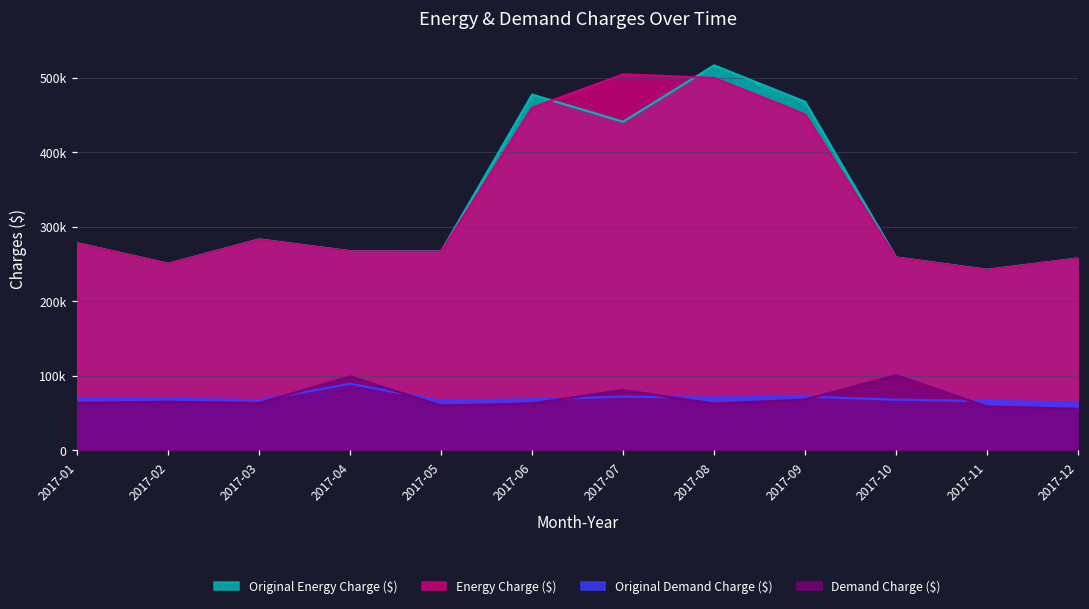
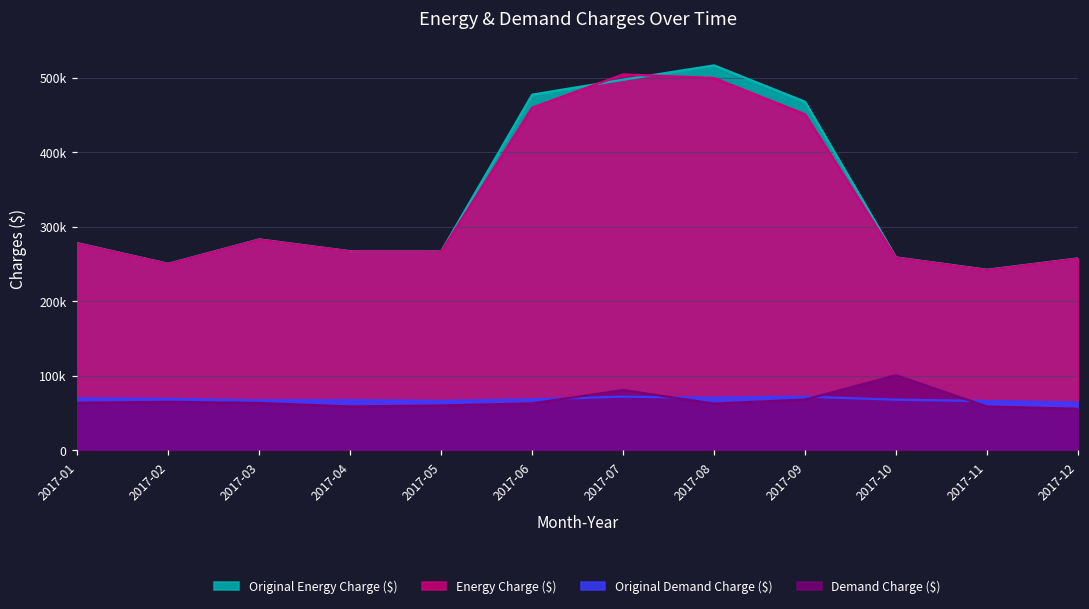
  {
    "Original Energy Charge ($)": {
      "2017-06": 480000,
-     "2017-07": 440000,
+     "2017-07": 500000,
      "2017-08": 520000,
      "2017-09": 470000
    },
    "Energy Charge ($)": {
      "2017-06": 460000,
      "2017-07": 500000,
      "2017-08": 500000,
      "2017-09": 450000
    },
    "Original Demand Charge ($)": {
      "2017-01": 70000,
      "2017-02": 70000,
-     "2017-04": 90000,
+     "2017-04": 70000,
      "2017-05": 70000,
      "2017-06": 70000,
      "2017-07": 70000,
      "2017-08": 70000,
      "2017-09": 70000,
      "2017-10": 70000,
      "2017-11": 70000,
      "2017-12": 60000
    },
    "Demand Charge ($)": {
      "2017-01": 60000,
      "2017-02": 70000,
-     "2017-04": 100000,
+     "2017-04": 60000,
      "2017-05": 60000,
      "2017-06": 60000,
      "2017-07": 80000,
      "2017-08": 60000,
      "2017-09": 70000,
      "2017-10": 100000,
      "2017-11": 60000,
      "2017-12": 60000
    }
  }
